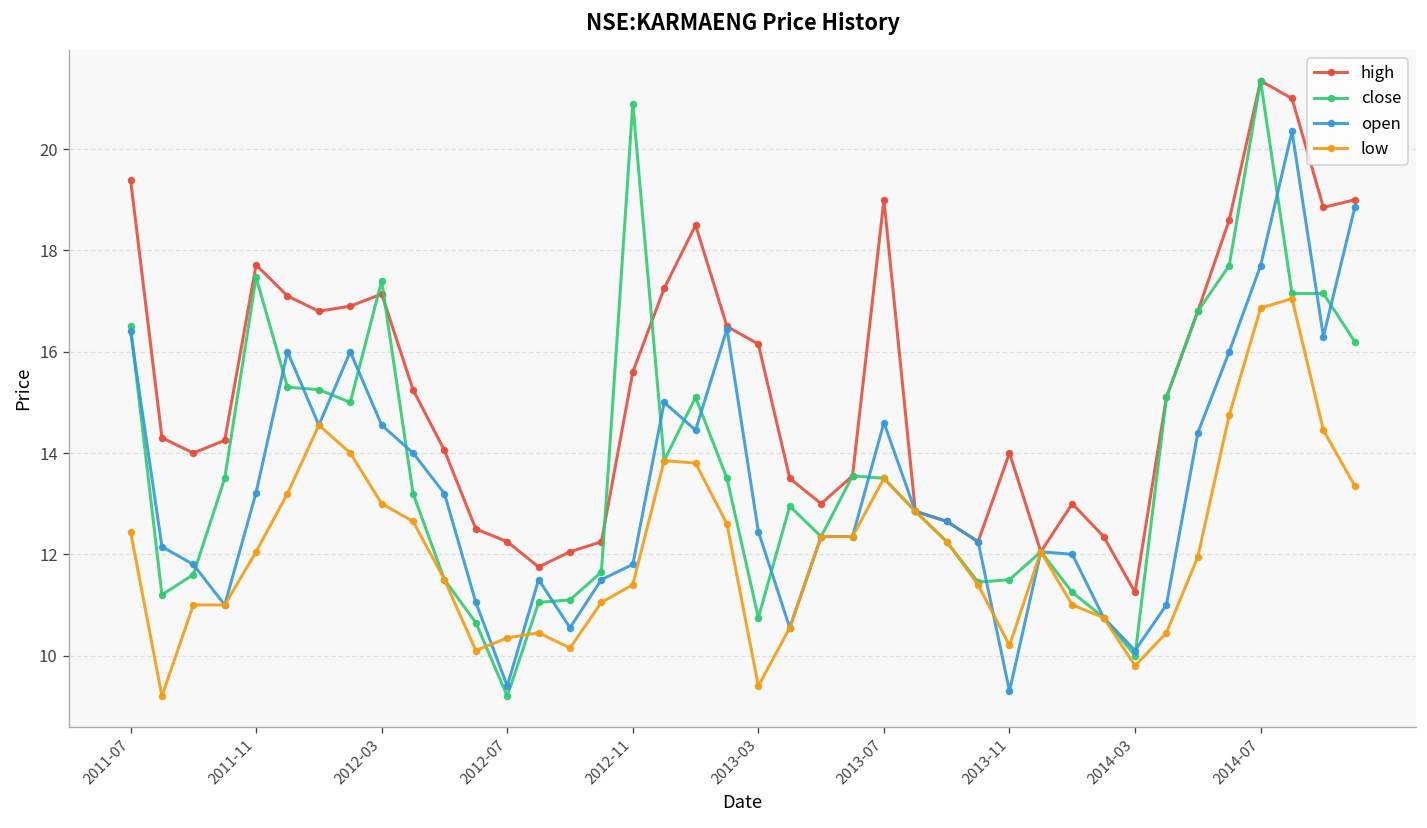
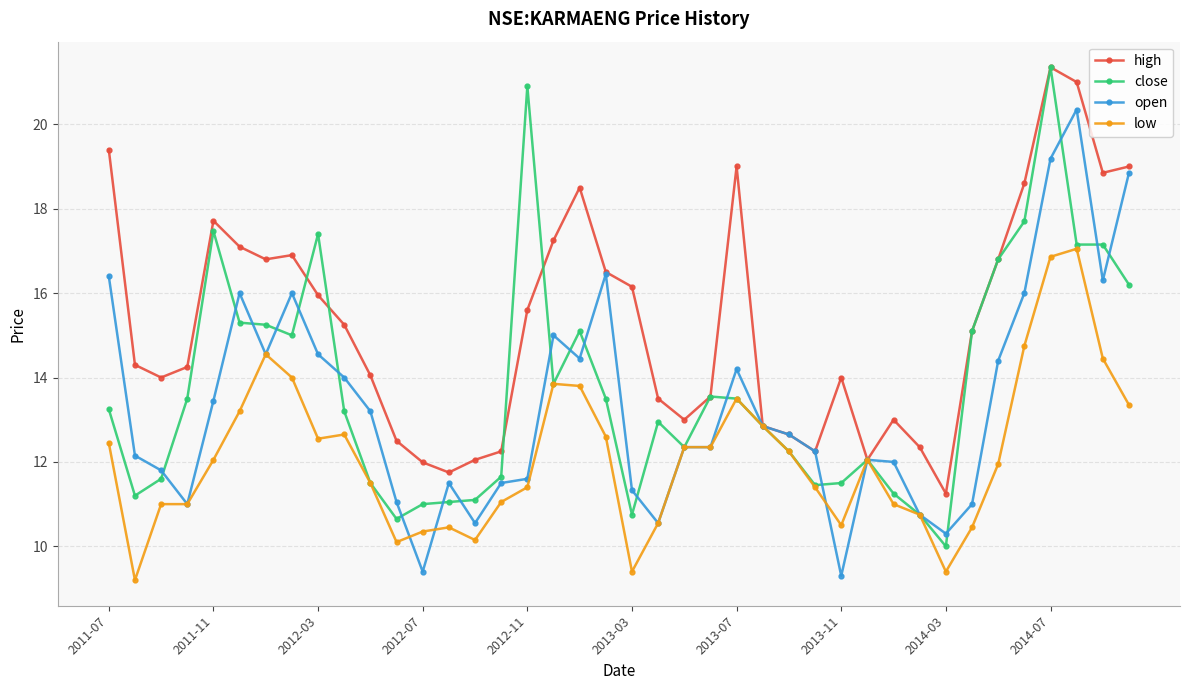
  {
    "high": {
      "2011-07": 19.4,
      "2011-11": 17.7,
-     "2012-03": 17.1,
-     "2012-07": 12.3,
+     "2012-03": 16.0,
+     "2012-07": 12.0,
      "2012-11": 15.6,
      "2013-03": 16.2,
      "2013-07": 19.0,
      "2013-11": 14.0,
      "2014-03": 11.3
    },
    "close": {
-     "2011-07": 16.5,
+     "2011-07": 13.3,
      "2011-11": 17.5,
      "2012-03": 17.4,
-     "2012-07": 9.2,
+     "2012-07": 11.0,
      "2012-11": 20.9,
      "2013-03": 10.8,
      "2013-11": 11.5,
      "2014-03": 10.0
    },
    "open": {
      "2011-07": 16.4,
-     "2011-11": 13.2,
+     "2011-11": 13.5,
      "2012-03": 14.6,
      "2012-07": 9.4,
-     "2012-11": 11.8,
-     "2013-03": 12.5,
-     "2013-07": 14.6,
+     "2012-11": 11.6,
+     "2013-03": 11.3,
+     "2013-07": 14.2,
      "2013-11": 9.3,
-     "2014-03": 10.1,
-     "2014-07": 17.7
+     "2014-03": 10.3,
+     "2014-07": 19.2
    },
    "low": {
      "2011-07": 12.5,
      "2011-11": 12.1,
-     "2012-03": 13.0,
+     "2012-03": 12.6,
      "2012-07": 10.4,
      "2012-11": 11.4,
      "2013-03": 9.4,
-     "2013-11": 10.2,
-     "2014-03": 9.8,
+     "2013-11": 10.5,
+     "2014-03": 9.4,
      "2014-07": 16.9
    }
  }
